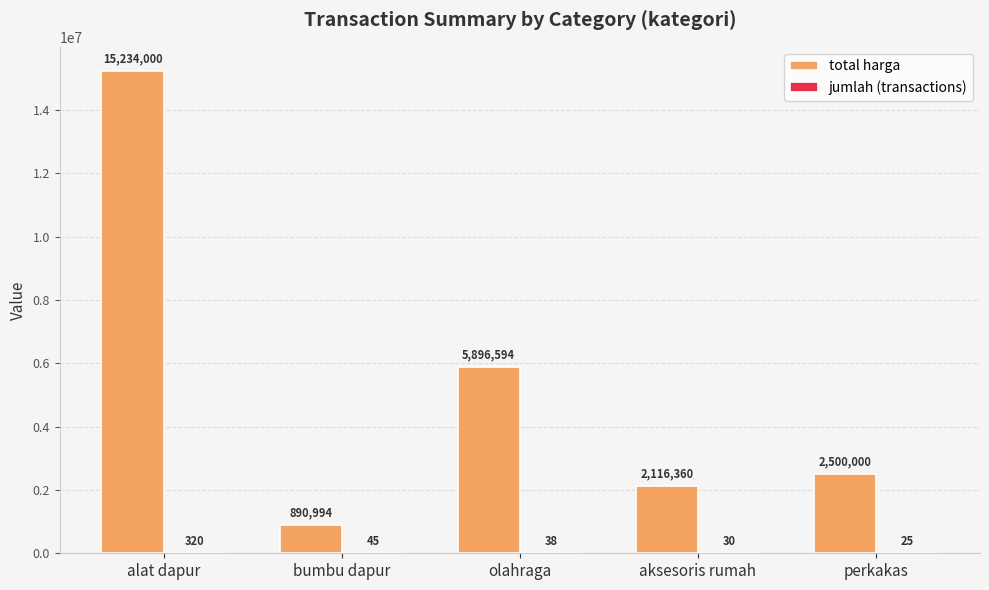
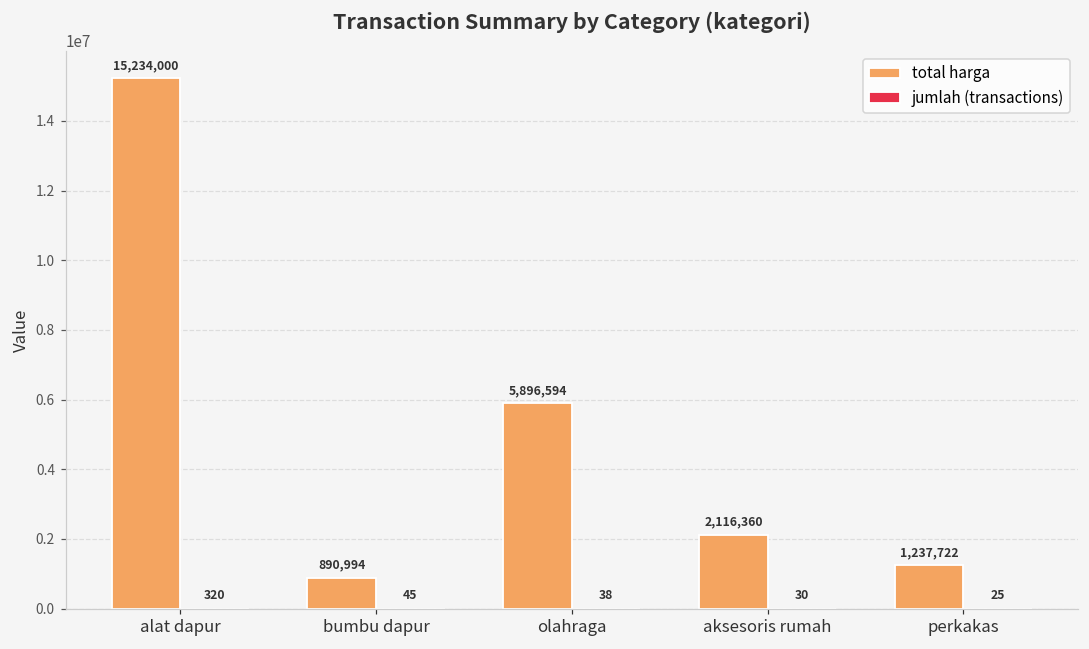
  {
    "total harga": {
      "alat dapur": "15,234,000",
      "bumbu dapur": "890,994",
      "olahraga": "5,896,594",
      "aksesoris rumah": "2,116,360",
-     "perkakas": "2,500,000"
+     "perkakas": "1,237,722"
    },
    "jumlah (transactions)": {
      "alat dapur": "320",
      "bumbu dapur": "45",
      "olahraga": "38",
      "aksesoris rumah": "30",
      "perkakas": "25"
    }
  }
